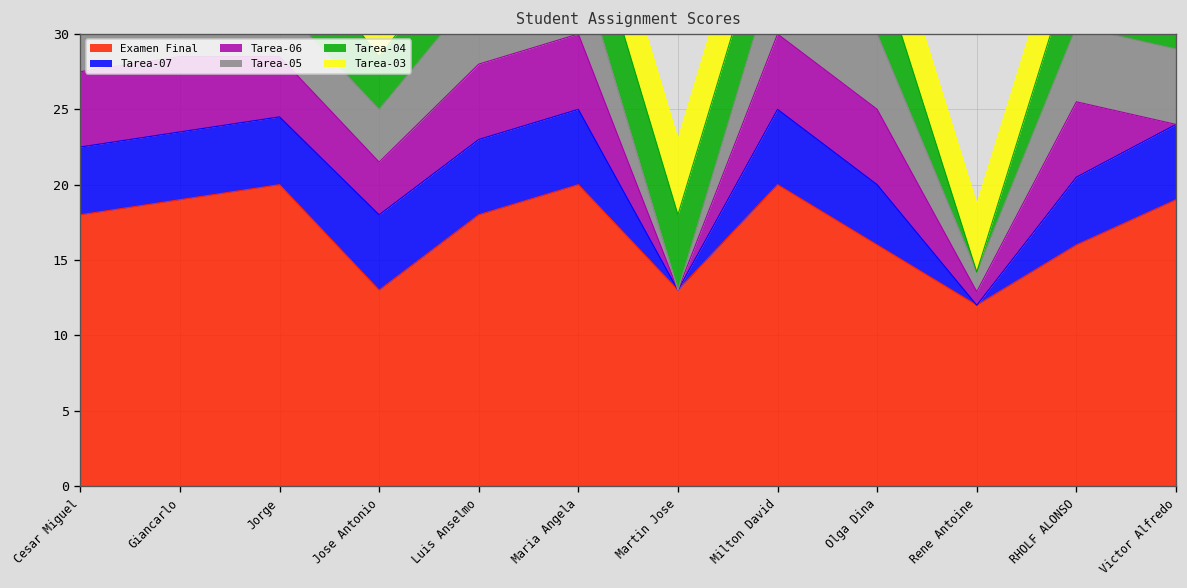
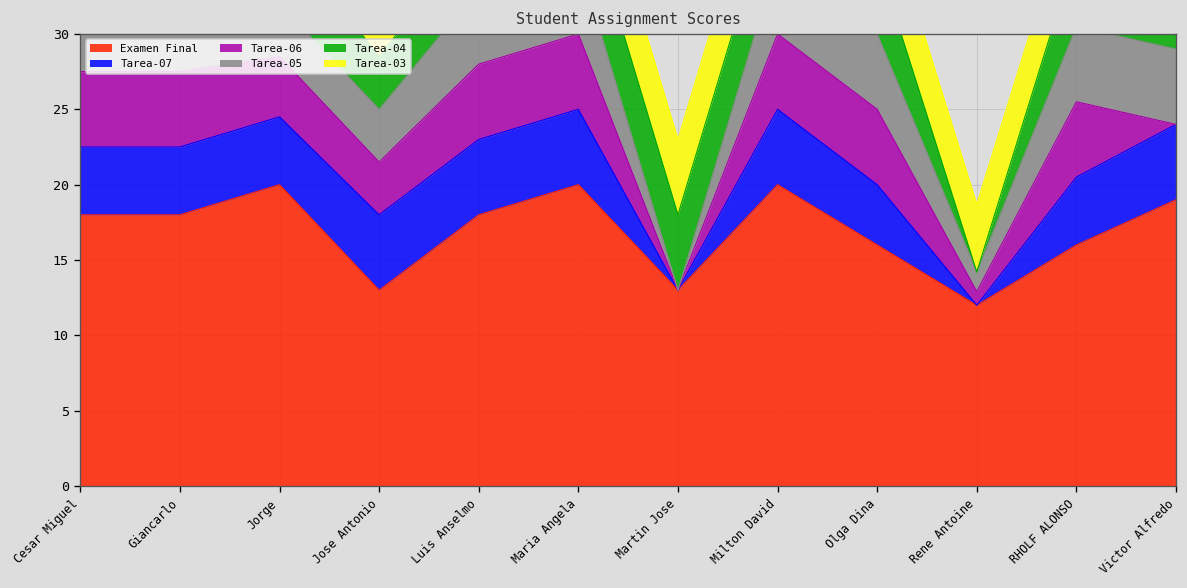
  {
    "Examen Final": {
      "Cesar Miguel": 18,
-     "Giancarlo": 19,
+     "Giancarlo": 18,
      "Jorge": 20,
      "Jose Antonio": 13,
      "Luis Anselmo": 18,
      "Maria Angela": 20,
      "Milton David": 20,
      "Olga Dina": 16,
      "RHOLF ALONSO": 16,
      "Victor Alfredo": 19
    },
    "Tarea-07": {
      "Cesar Miguel": 4.5,
      "Giancarlo": 4.5,
      "Jorge": 4.5,
      "Jose Antonio": 5,
      "Luis Anselmo": 5,
      "Maria Angela": 5,
      "Milton David": 5,
      "Olga Dina": 4,
      "RHOLF ALONSO": 4.5
    },
    "Tarea-06": {
      "Cesar Miguel": 5,
      "Jose Antonio": 3.5,
      "Luis Anselmo": 5,
      "Maria Angela": 5,
      "Milton David": 5,
      "Olga Dina": 5,
      "Rene Antoine": 1,
      "RHOLF ALONSO": 5
    },
    "Tarea-05": {
      "Jose Antonio": 3.5,
      "Olga Dina": 5,
      "Victor Alfredo": 5
    },
    "Tarea-04": {
      "Martin Jose": 5
    },
    "Tarea-03": {
      "Martin Jose": 5,
      "Rene Antoine": 4.5
    }
  }
